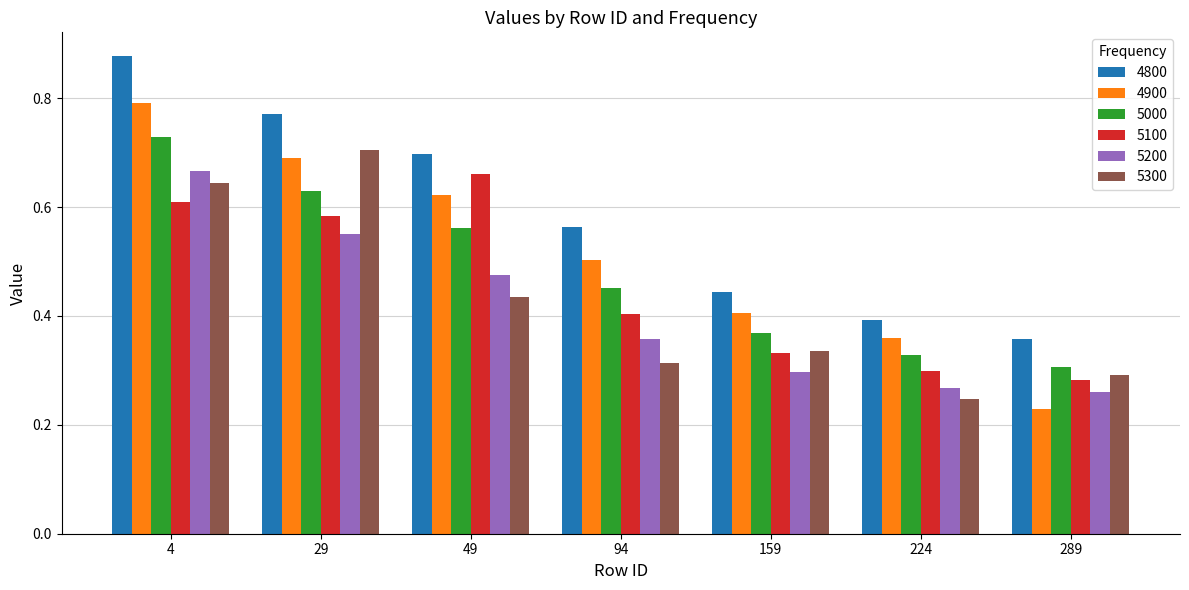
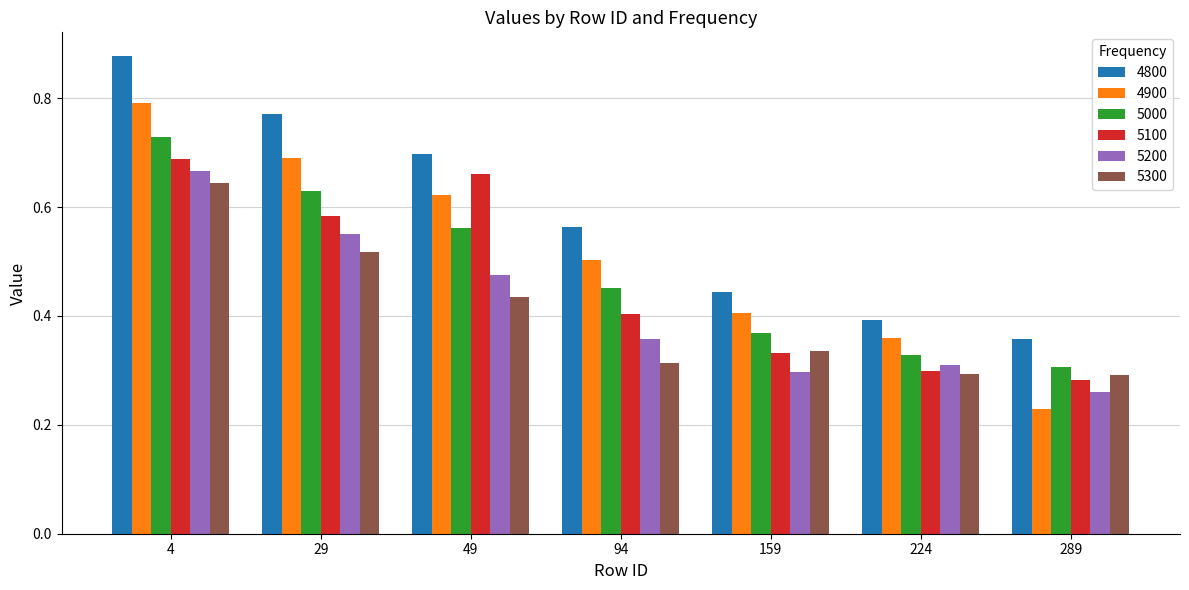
  {
    "4800": {
      "4": 0.88,
      "29": 0.77,
      "49": 0.70,
      "94": 0.56,
      "159": 0.44,
      "224": 0.39,
      "289": 0.36
    },
    "4900": {
      "4": 0.79,
      "29": 0.69,
      "49": 0.62,
      "94": 0.50,
      "159": 0.41,
      "224": 0.36,
      "289": 0.23
    },
    "5000": {
      "4": 0.73,
      "29": 0.63,
      "49": 0.56,
      "94": 0.45,
      "159": 0.37,
      "224": 0.33,
      "289": 0.31
    },
    "5100": {
-     "4": 0.61,
+     "4": 0.69,
      "29": 0.58,
      "49": 0.66,
      "94": 0.40,
      "159": 0.33,
      "224": 0.30,
      "289": 0.28
    },
    "5200": {
      "4": 0.67,
      "29": 0.55,
      "49": 0.47,
      "94": 0.36,
      "159": 0.30,
-     "224": 0.27,
+     "224": 0.31,
      "289": 0.26
    },
    "5300": {
      "4": 0.64,
-     "29": 0.71,
+     "29": 0.52,
      "49": 0.43,
      "94": 0.31,
      "159": 0.34,
-     "224": 0.25,
+     "224": 0.29,
      "289": 0.29
    }
  }
